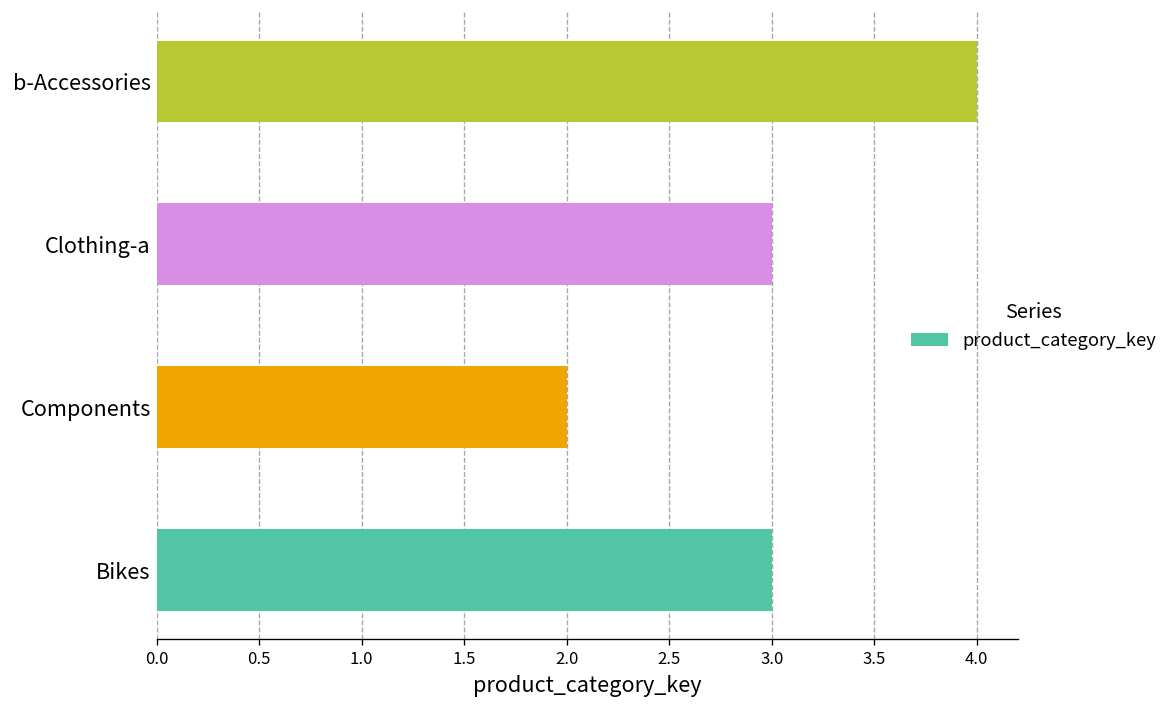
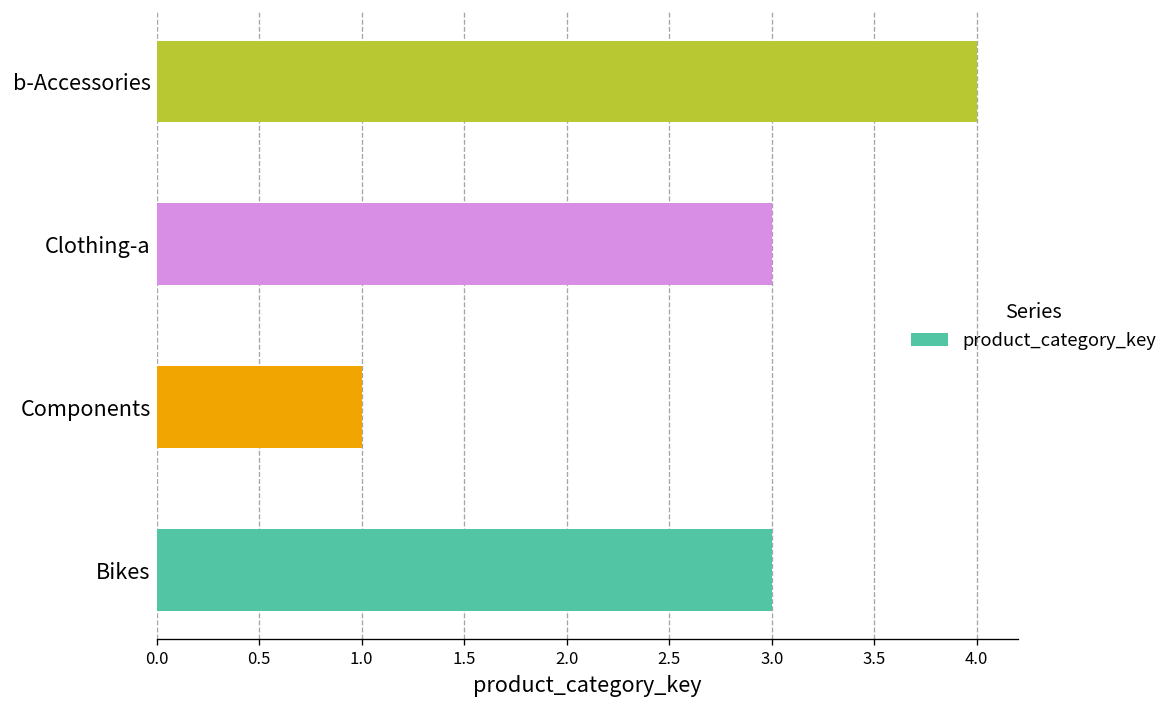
  {
    "b-Accessories": 4,
    "Clothing-a": 3,
-   "Components": 2,
+   "Components": 1,
    "Bikes": 3
  }
